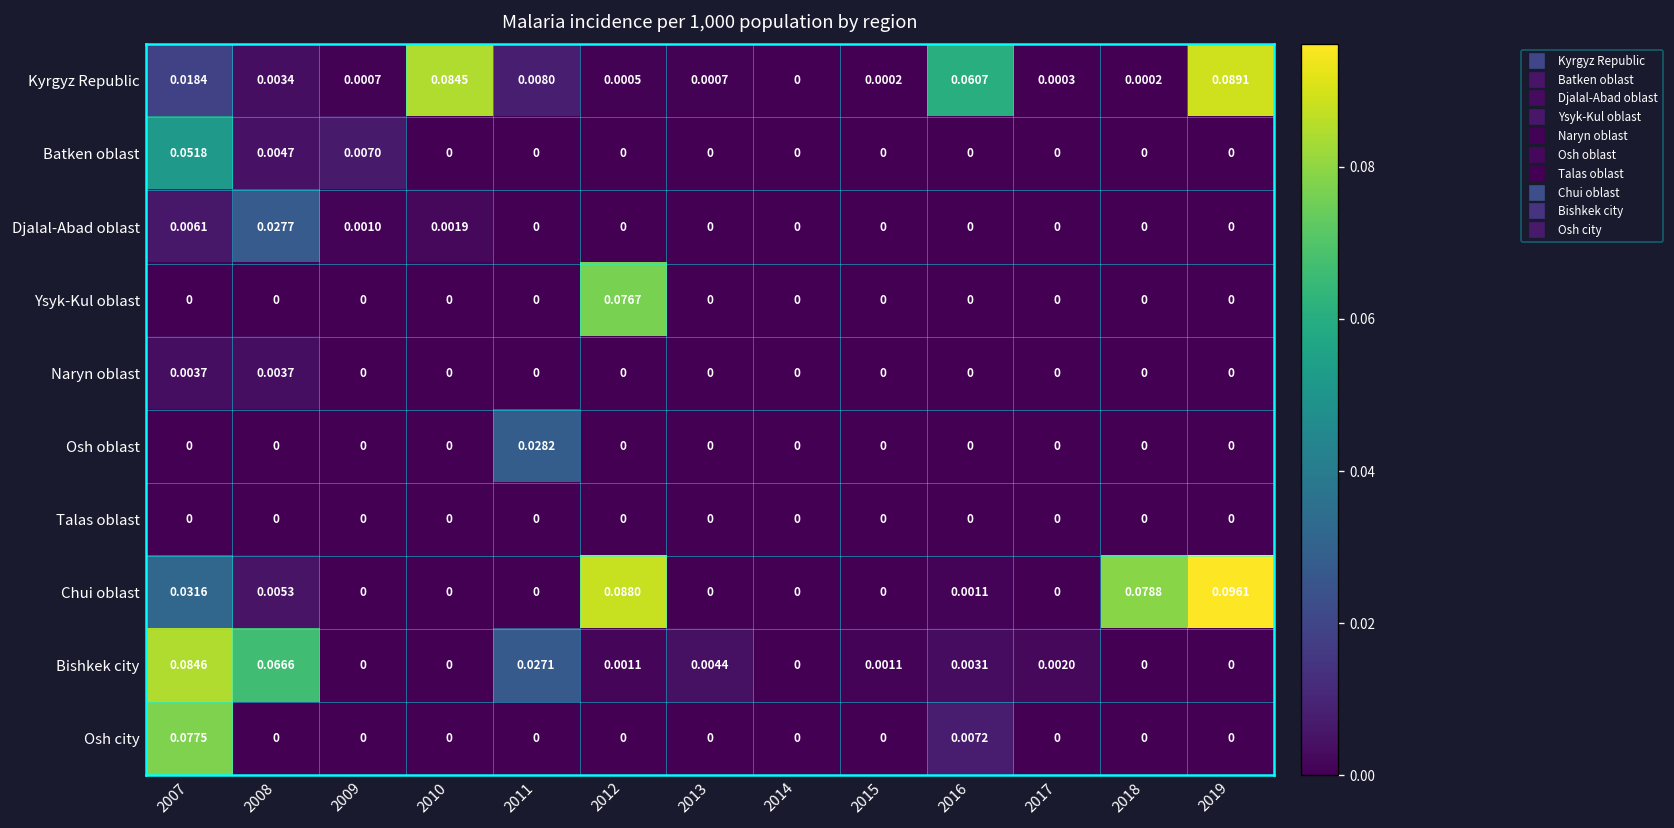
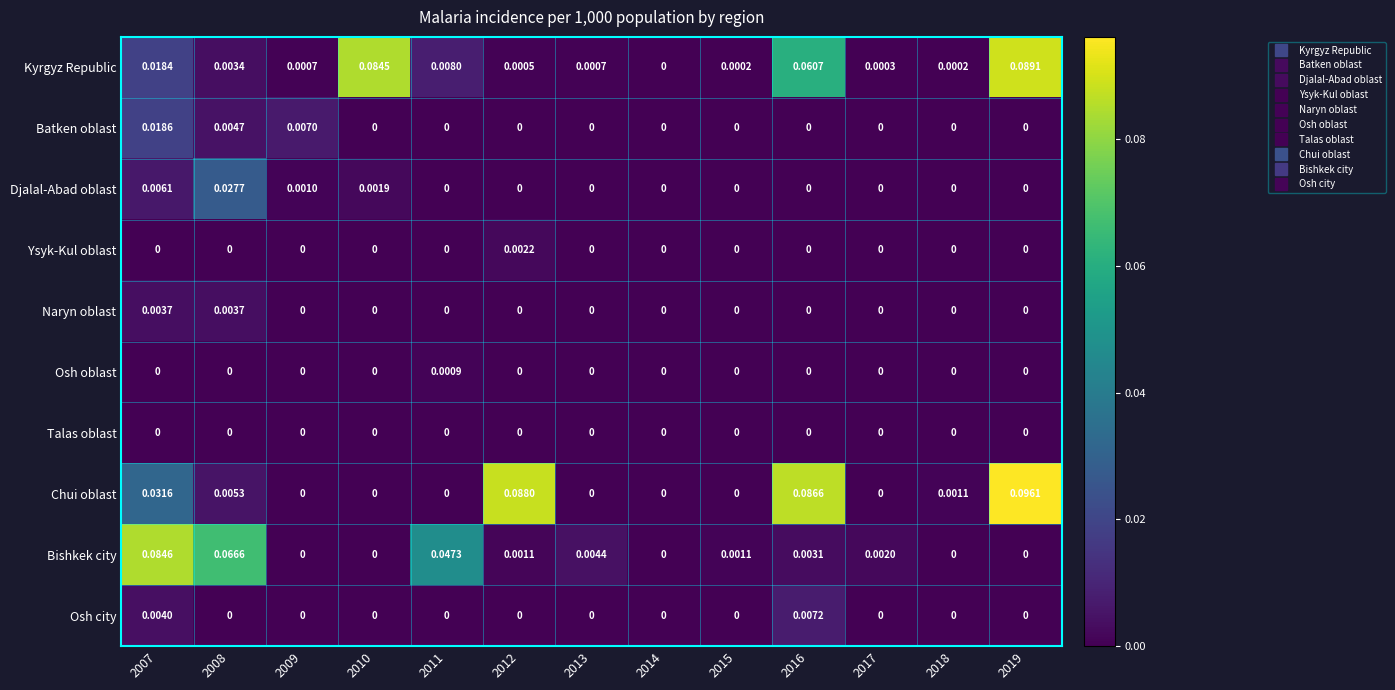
  {
    "Kyrgyz Republic": {
      "2007": 0.0184,
      "2008": 0.0034,
      "2009": 0.0007,
      "2010": 0.0845,
      "2011": 0.0080,
      "2012": 0.0005,
      "2013": 0.0007,
      "2014": 0,
      "2015": 0.0002,
      "2016": 0.0607,
      "2017": 0.0003,
      "2018": 0.0002,
      "2019": 0.0891
    },
    "Batken oblast": {
-     "2007": 0.0518,
+     "2007": 0.0186,
      "2008": 0.0047,
      "2009": 0.0070,
      "2010": 0,
      "2011": 0,
      "2012": 0,
      "2013": 0,
      "2014": 0,
      "2015": 0,
      "2016": 0,
      "2017": 0,
      "2018": 0,
      "2019": 0
    },
    "Djalal-Abad oblast": {
      "2007": 0.0061,
      "2008": 0.0277,
      "2009": 0.0010,
      "2010": 0.0019,
      "2011": 0,
      "2012": 0,
      "2013": 0,
      "2014": 0,
      "2015": 0,
      "2016": 0,
      "2017": 0,
      "2018": 0,
      "2019": 0
    },
    "Ysyk-Kul oblast": {
      "2007": 0,
      "2008": 0,
      "2009": 0,
      "2010": 0,
      "2011": 0,
-     "2012": 0.0767,
+     "2012": 0.0022,
      "2013": 0,
      "2014": 0,
      "2015": 0,
      "2016": 0,
      "2017": 0,
      "2018": 0,
      "2019": 0
    },
    "Naryn oblast": {
      "2007": 0.0037,
      "2008": 0.0037,
      "2009": 0,
      "2010": 0,
      "2011": 0,
      "2012": 0,
      "2013": 0,
      "2014": 0,
      "2015": 0,
      "2016": 0,
      "2017": 0,
      "2018": 0,
      "2019": 0
    },
    "Osh oblast": {
      "2007": 0,
      "2008": 0,
      "2009": 0,
      "2010": 0,
-     "2011": 0.0282,
+     "2011": 0.0009,
      "2012": 0,
      "2013": 0,
      "2014": 0,
      "2015": 0,
      "2016": 0,
      "2017": 0,
      "2018": 0,
      "2019": 0
    },
    "Talas oblast": {
      "2007": 0,
      "2008": 0,
      "2009": 0,
      "2010": 0,
      "2011": 0,
      "2012": 0,
      "2013": 0,
      "2014": 0,
      "2015": 0,
      "2016": 0,
      "2017": 0,
      "2018": 0,
      "2019": 0
    },
    "Chui oblast": {
      "2007": 0.0316,
      "2008": 0.0053,
      "2009": 0,
      "2010": 0,
      "2011": 0,
      "2012": 0.0880,
      "2013": 0,
      "2014": 0,
      "2015": 0,
-     "2016": 0.0011,
+     "2016": 0.0866,
      "2017": 0,
-     "2018": 0.0788,
+     "2018": 0.0011,
      "2019": 0.0961
    },
    "Bishkek city": {
      "2007": 0.0846,
      "2008": 0.0666,
      "2009": 0,
      "2010": 0,
-     "2011": 0.0271,
+     "2011": 0.0473,
      "2012": 0.0011,
      "2013": 0.0044,
      "2014": 0,
      "2015": 0.0011,
      "2016": 0.0031,
      "2017": 0.0020,
      "2018": 0,
      "2019": 0
    },
    "Osh city": {
-     "2007": 0.0775,
+     "2007": 0.0040,
      "2008": 0,
      "2009": 0,
      "2010": 0,
      "2011": 0,
      "2012": 0,
      "2013": 0,
      "2014": 0,
      "2015": 0,
      "2016": 0.0072,
      "2017": 0,
      "2018": 0,
      "2019": 0
    }
  }
